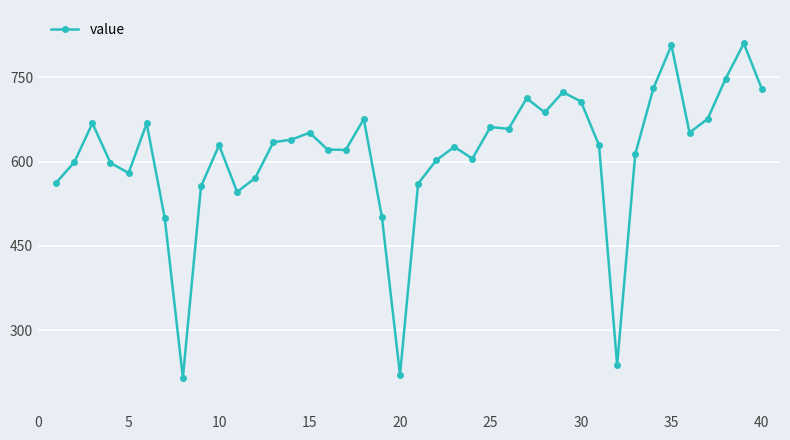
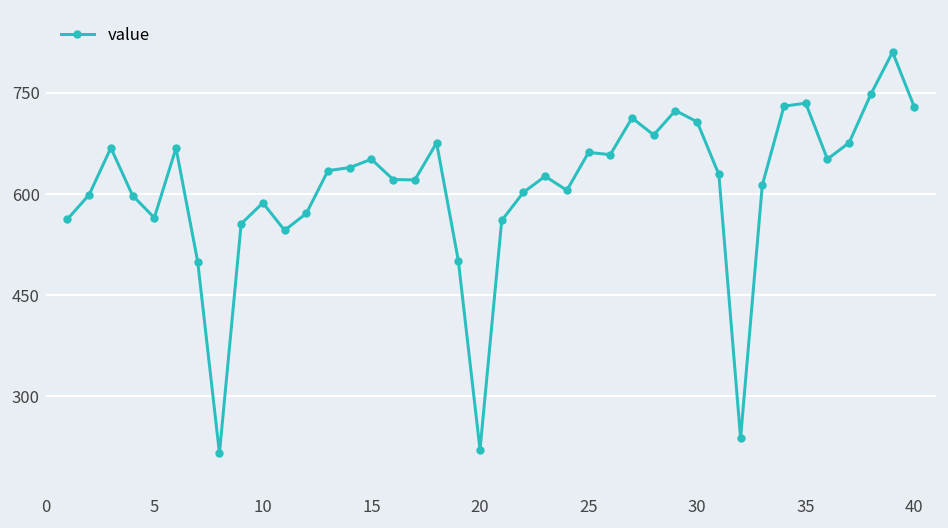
  {
-   "5": 580,
-   "10": 630,
+   "5": 560,
+   "10": 590,
    "15": 650,
    "20": 220,
    "25": 660,
    "30": 710,
-   "35": 810,
+   "35": 730,
    "40": 730
  }
